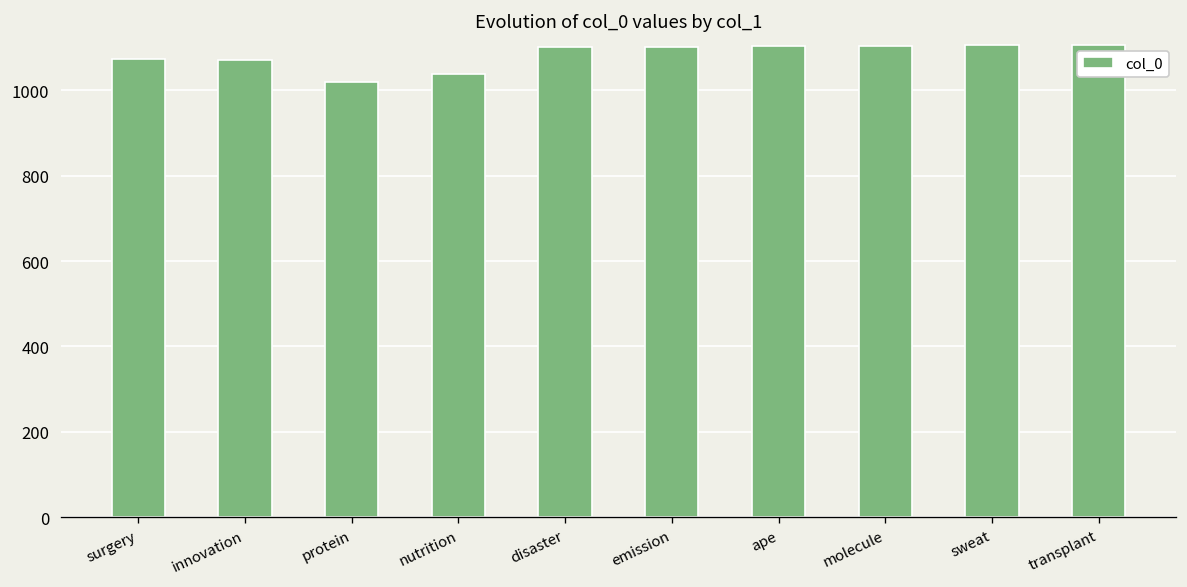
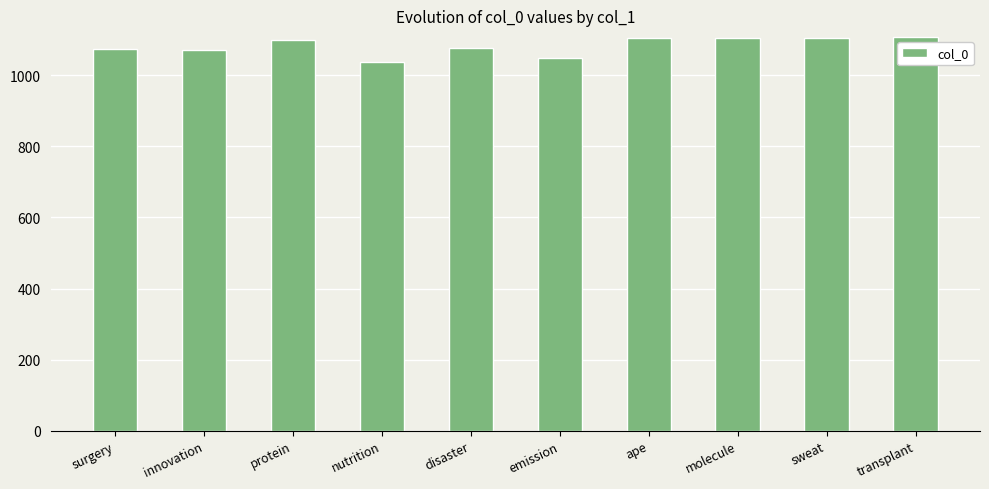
  {
    "surgery": 1070,
    "innovation": 1070,
-   "protein": 1020,
+   "protein": 1100,
    "nutrition": 1040,
-   "disaster": 1100,
-   "emission": 1100,
+   "disaster": 1080,
+   "emission": 1050,
    "ape": 1100,
    "molecule": 1100,
    "sweat": 1110,
    "transplant": 1110
  }
